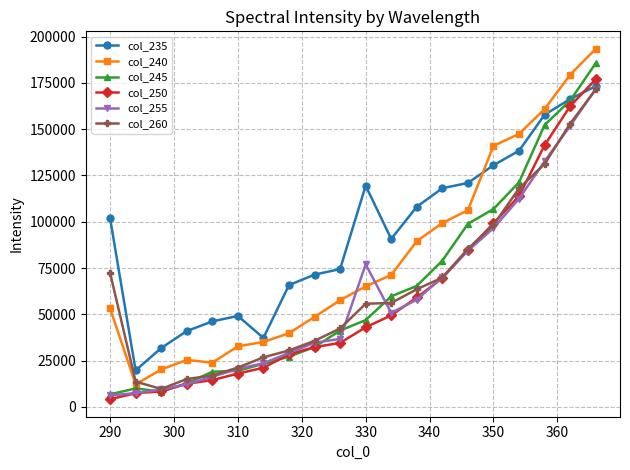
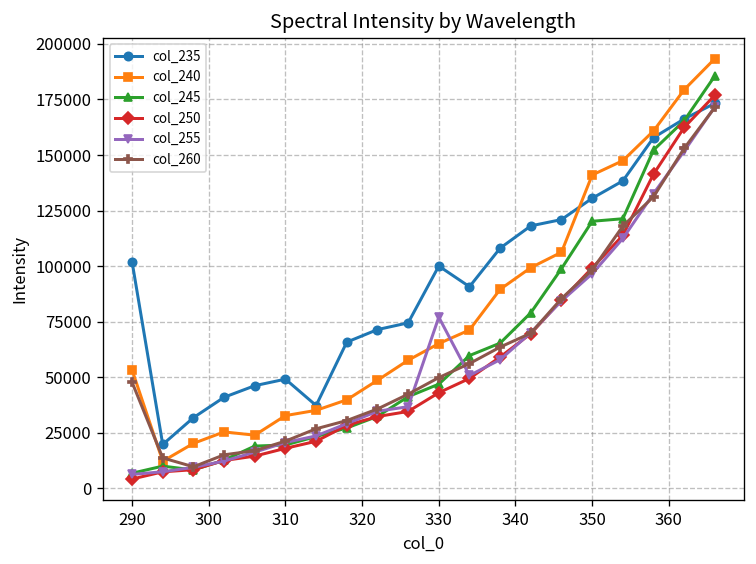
  {
    "col_235": {
      "290": 102000,
      "310": 49000,
-     "330": 119000,
+     "330": 100000,
      "350": 131000
    },
    "col_240": {
      "290": 53000,
      "310": 33000,
      "330": 65000,
      "350": 141000
    },
    "col_245": {
      "330": 47000,
-     "350": 107000
+     "350": 120000
    },
    "col_250": {
      "290": 4000,
      "310": 18000,
      "330": 43000
    },
    "col_255": {
      "330": 77000,
      "350": 97000
    },
    "col_260": {
-     "290": 72000,
-     "330": 56000
+     "290": 48000,
+     "330": 50000
    }
  }
